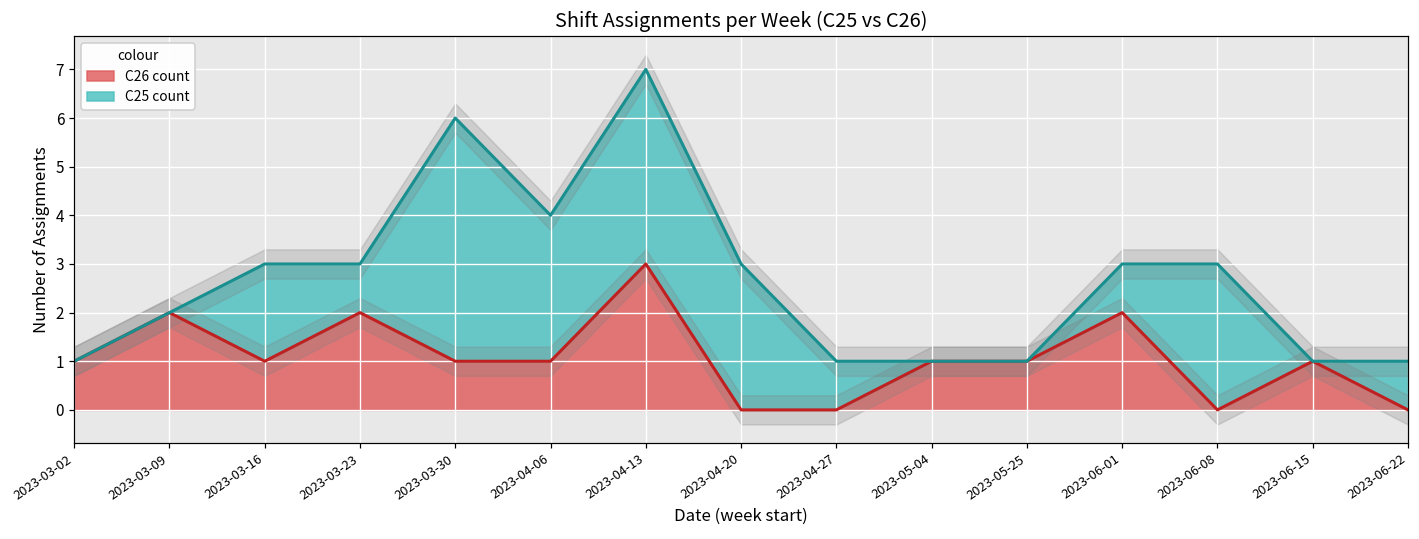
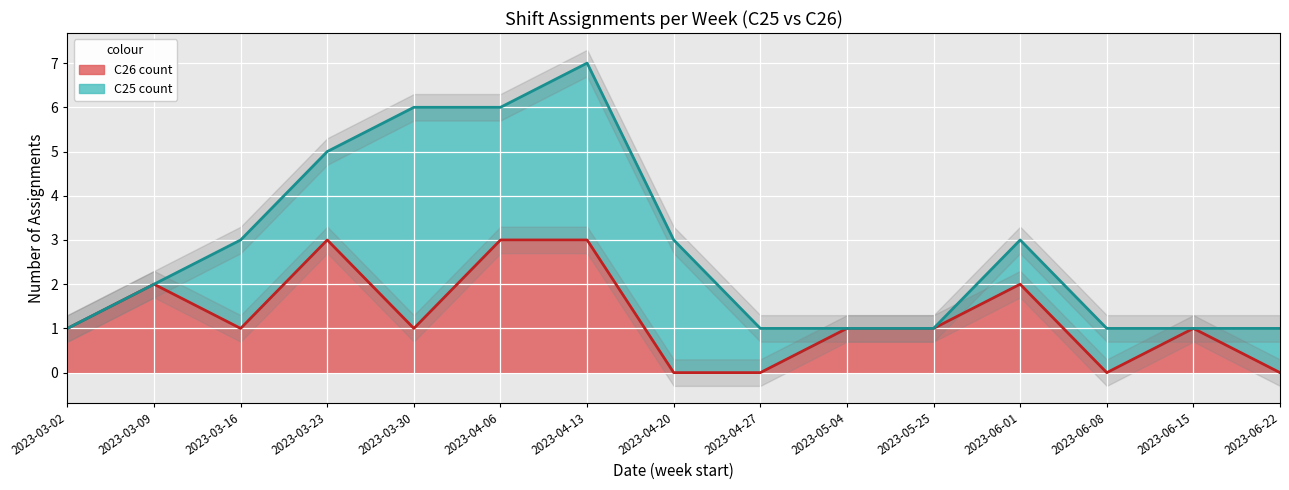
  {
    "C26 count": {
      "2023-03-16": 1,
-     "2023-03-23": 2,
+     "2023-03-23": 3,
      "2023-03-30": 1,
-     "2023-04-06": 1,
+     "2023-04-06": 3,
      "2023-04-13": 3,
      "2023-04-20": 0,
      "2023-04-27": 0,
      "2023-06-01": 2,
      "2023-06-08": 0,
      "2023-06-22": 0
    },
    "C25 count": {
      "2023-03-16": 2,
-     "2023-03-23": 1,
+     "2023-03-23": 2,
      "2023-03-30": 5,
      "2023-04-06": 3,
      "2023-04-13": 4,
      "2023-04-20": 3,
      "2023-04-27": 1,
      "2023-06-01": 1,
-     "2023-06-08": 3,
+     "2023-06-08": 1,
      "2023-06-22": 1
    }
  }
